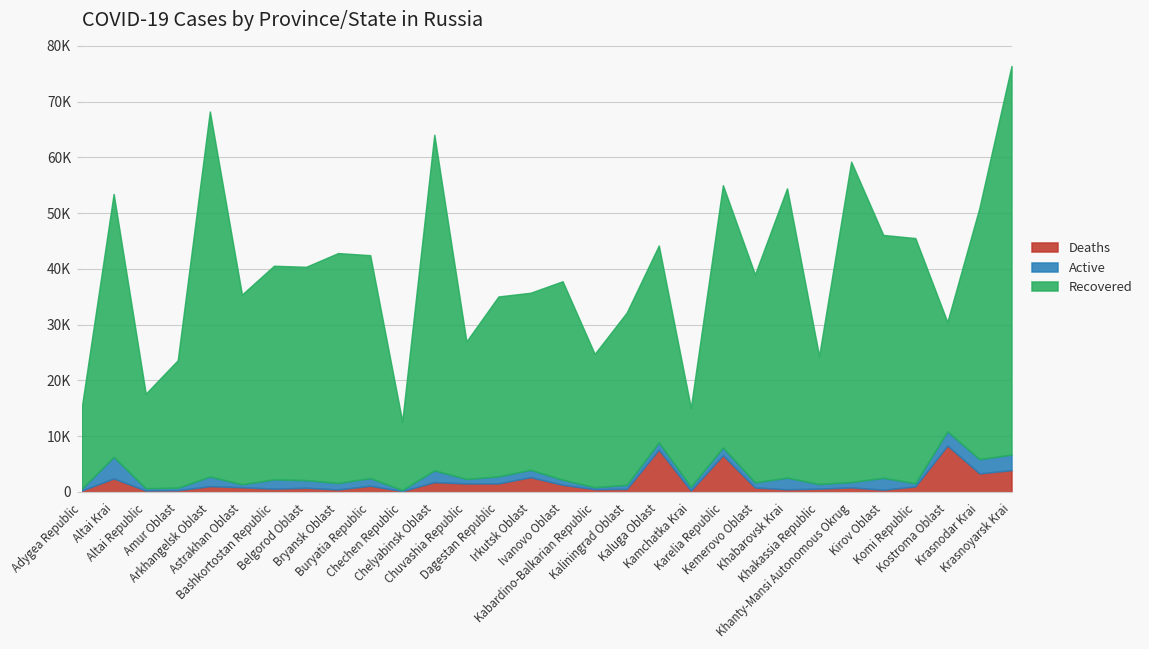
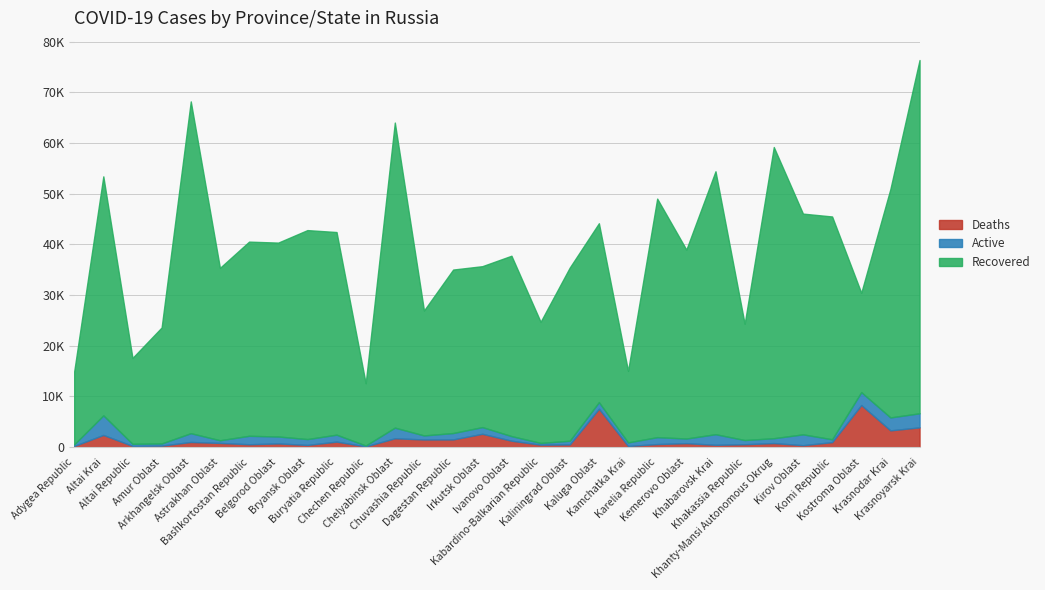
  {
    "Deaths": {
      "Altai Krai": 2000,
      "Arkhangelsk Oblast": 1000,
      "Astrakhan Oblast": 1000,
      "Bashkortostan Republic": 1000,
      "Belgorod Oblast": 1000,
      "Buryatia Republic": 1000,
      "Chelyabinsk Oblast": 2000,
      "Chuvashia Republic": 2000,
      "Dagestan Republic": 2000,
      "Irkutsk Oblast": 3000,
      "Ivanovo Oblast": 1000,
      "Kaliningrad Oblast": 1000,
      "Kaluga Oblast": 8000,
-     "Karelia Republic": 7000,
+     "Karelia Republic": 1000,
      "Kemerovo Oblast": 1000,
      "Khakassia Republic": 1000,
      "Khanty-Mansi Autonomous Okrug": 1000,
      "Komi Republic": 1000,
      "Kostroma Oblast": 8000,
      "Krasnodar Krai": 3000,
      "Krasnoyarsk Krai": 4000
    },
    "Active": {
      "Altai Krai": 4000,
      "Arkhangelsk Oblast": 2000,
      "Astrakhan Oblast": 1000,
      "Bashkortostan Republic": 2000,
      "Belgorod Oblast": 1000,
      "Bryansk Oblast": 1000,
      "Buryatia Republic": 1000,
      "Chelyabinsk Oblast": 2000,
      "Chuvashia Republic": 1000,
      "Dagestan Republic": 1000,
      "Irkutsk Oblast": 1000,
      "Ivanovo Oblast": 1000,
      "Kaliningrad Oblast": 1000,
      "Kaluga Oblast": 1000,
      "Kamchatka Krai": 1000,
      "Karelia Republic": 1000,
      "Kemerovo Oblast": 1000,
      "Khabarovsk Krai": 2000,
      "Khakassia Republic": 1000,
      "Khanty-Mansi Autonomous Okrug": 1000,
      "Kirov Oblast": 2000,
      "Komi Republic": 1000,
      "Kostroma Oblast": 3000,
      "Krasnodar Krai": 3000,
      "Krasnoyarsk Krai": 3000
    },
    "Recovered": {
      "Adygea Republic": 14000,
      "Altai Krai": 47000,
      "Altai Republic": 17000,
      "Amur Oblast": 23000,
      "Arkhangelsk Oblast": 65000,
      "Astrakhan Oblast": 34000,
      "Bashkortostan Republic": 38000,
      "Belgorod Oblast": 38000,
      "Bryansk Oblast": 41000,
      "Buryatia Republic": 40000,
      "Chechen Republic": 12000,
      "Chelyabinsk Oblast": 60000,
      "Chuvashia Republic": 25000,
      "Dagestan Republic": 32000,
      "Irkutsk Oblast": 32000,
      "Ivanovo Oblast": 36000,
      "Kabardino-Balkarian Republic": 24000,
-     "Kaliningrad Oblast": 31000,
+     "Kaliningrad Oblast": 34000,
      "Kaluga Oblast": 35000,
      "Kamchatka Krai": 14000,
      "Karelia Republic": 47000,
      "Kemerovo Oblast": 37000,
      "Khabarovsk Krai": 52000,
      "Khakassia Republic": 23000,
      "Khanty-Mansi Autonomous Okrug": 57000,
      "Kirov Oblast": 44000,
      "Komi Republic": 44000,
      "Kostroma Oblast": 20000,
      "Krasnodar Krai": 45000,
      "Krasnoyarsk Krai": 70000
    }
  }
